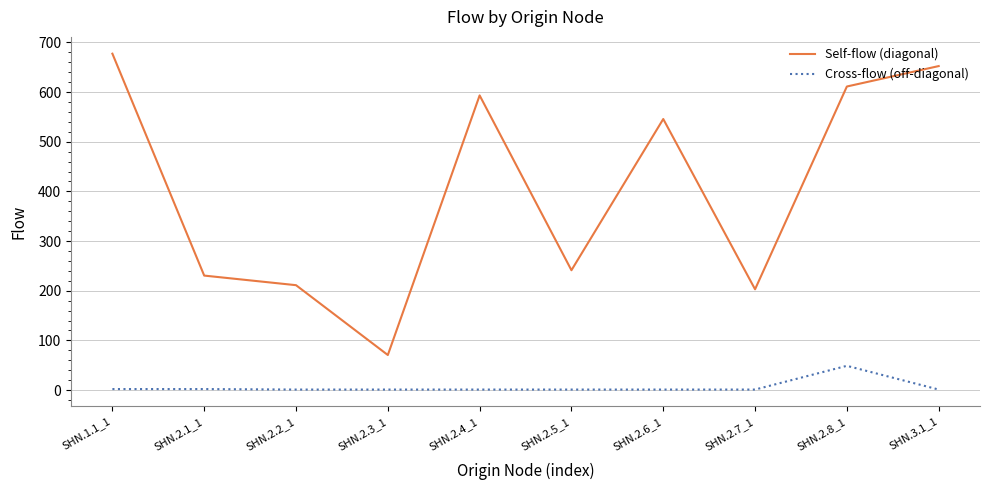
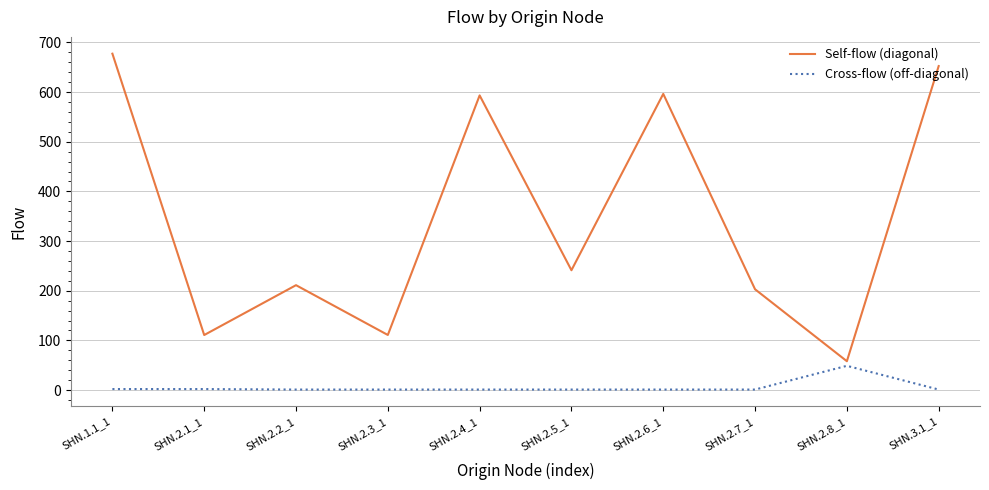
  {
    "Self-flow (diagonal)": {
      "SHN.1.1_1": 680,
-     "SHN.2.1_1": 230,
+     "SHN.2.1_1": 110,
      "SHN.2.2_1": 210,
-     "SHN.2.3_1": 70,
+     "SHN.2.3_1": 110,
      "SHN.2.4_1": 590,
      "SHN.2.5_1": 240,
-     "SHN.2.6_1": 550,
+     "SHN.2.6_1": 600,
      "SHN.2.7_1": 200,
-     "SHN.2.8_1": 610,
+     "SHN.2.8_1": 60,
      "SHN.3.1_1": 650
    },
    "Cross-flow (off-diagonal)": {
      "SHN.1.1_1": 0,
      "SHN.2.1_1": 0,
      "SHN.2.2_1": 0,
      "SHN.2.3_1": 0,
      "SHN.2.4_1": 0,
      "SHN.2.5_1": 0,
      "SHN.2.6_1": 0,
      "SHN.2.7_1": 0,
      "SHN.2.8_1": 50,
      "SHN.3.1_1": 0
    }
  }
